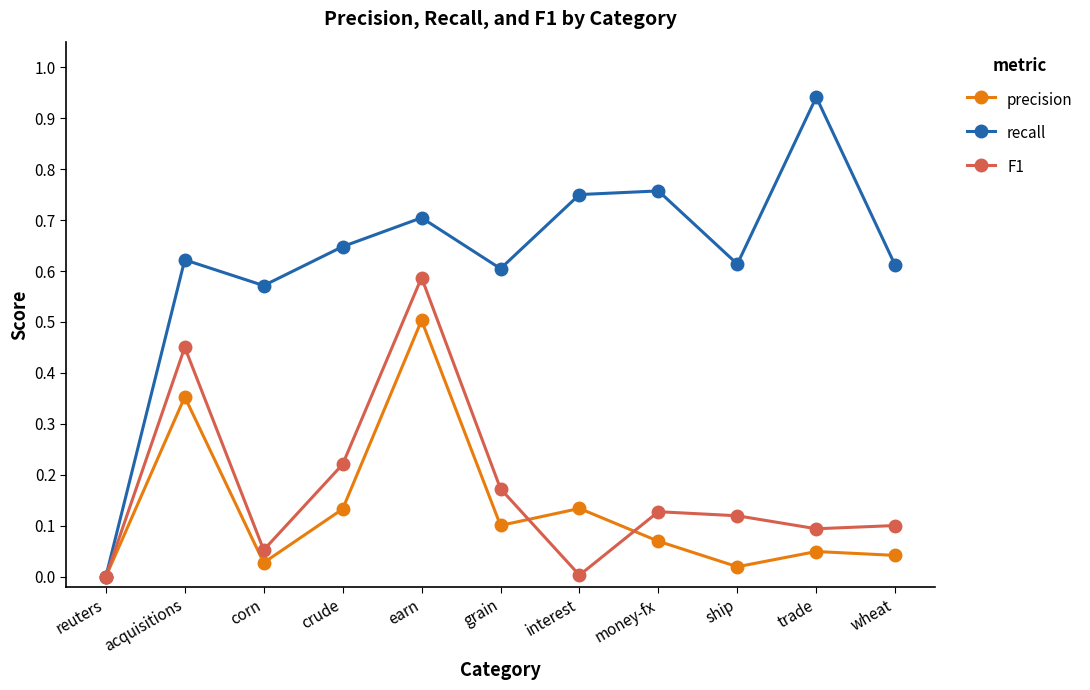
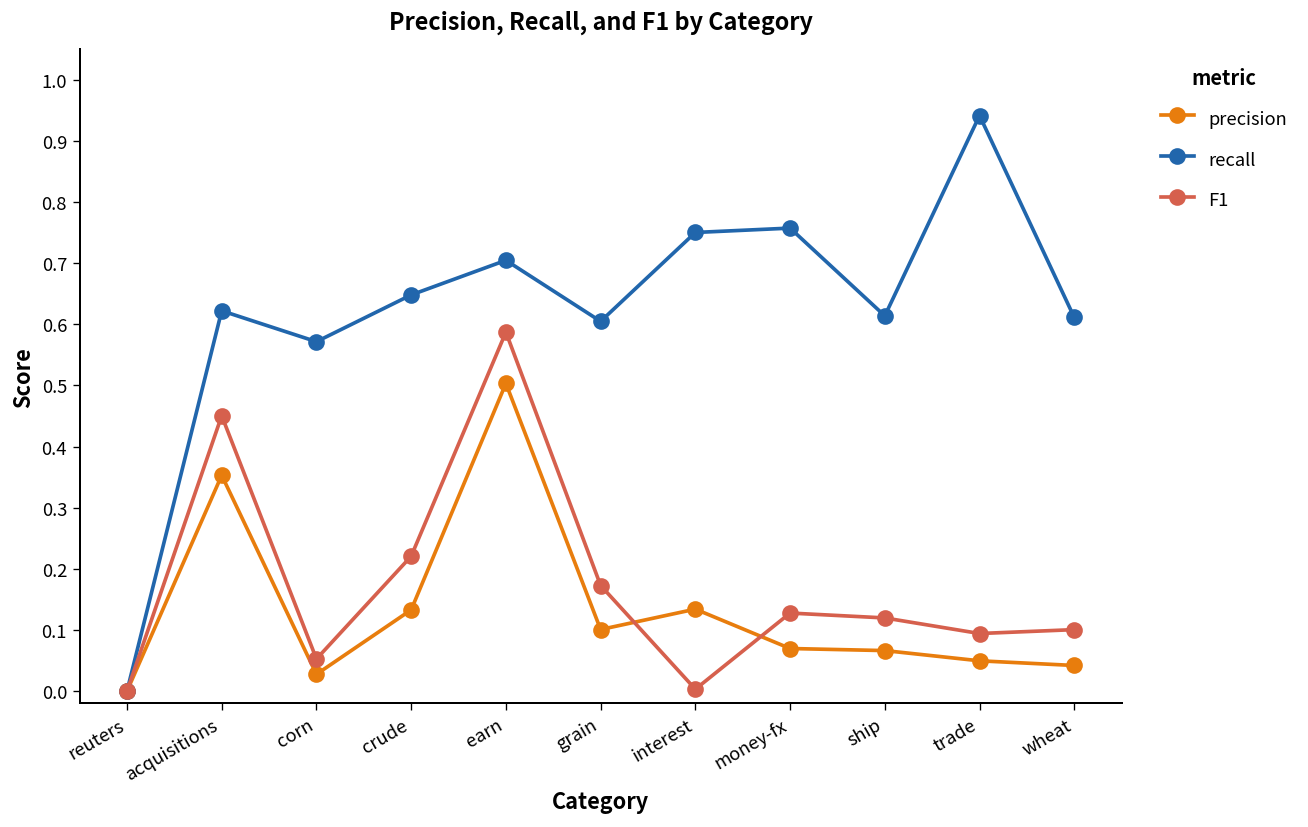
  {
    "precision": {
      "acquisitions": 0.35,
      "corn": 0.03,
      "crude": 0.13,
      "earn": 0.50,
      "grain": 0.10,
      "interest": 0.13,
      "money-fx": 0.07,
-     "ship": 0.02,
+     "ship": 0.07,
      "trade": 0.05,
      "wheat": 0.04
    },
    "recall": {
      "acquisitions": 0.62,
      "corn": 0.57,
      "crude": 0.65,
      "earn": 0.70,
      "grain": 0.60,
      "interest": 0.75,
      "money-fx": 0.76,
      "ship": 0.61,
      "trade": 0.94,
      "wheat": 0.61
    },
    "F1": {
      "acquisitions": 0.45,
      "corn": 0.05,
      "crude": 0.22,
      "earn": 0.59,
      "grain": 0.17,
      "interest": 0.00,
      "money-fx": 0.13,
      "ship": 0.12,
      "trade": 0.09,
      "wheat": 0.10
    }
  }
